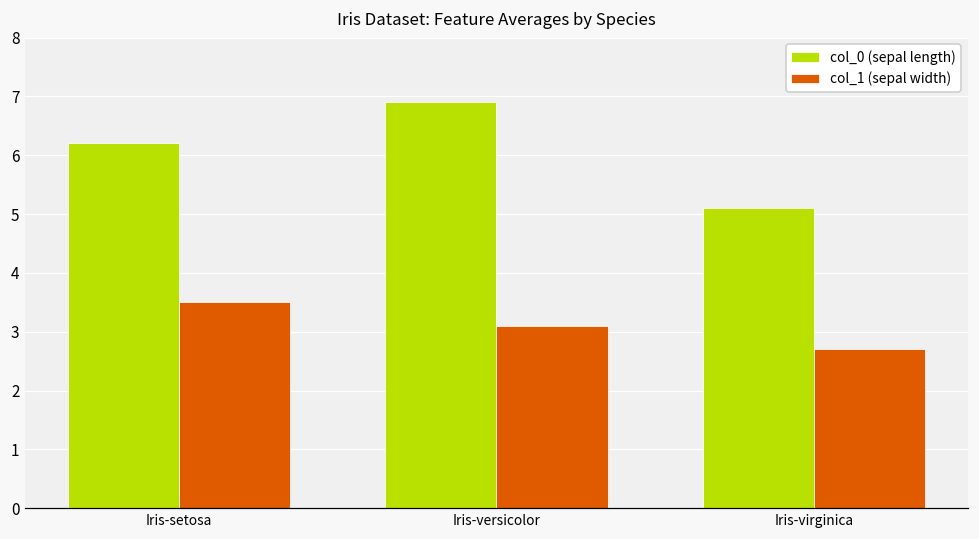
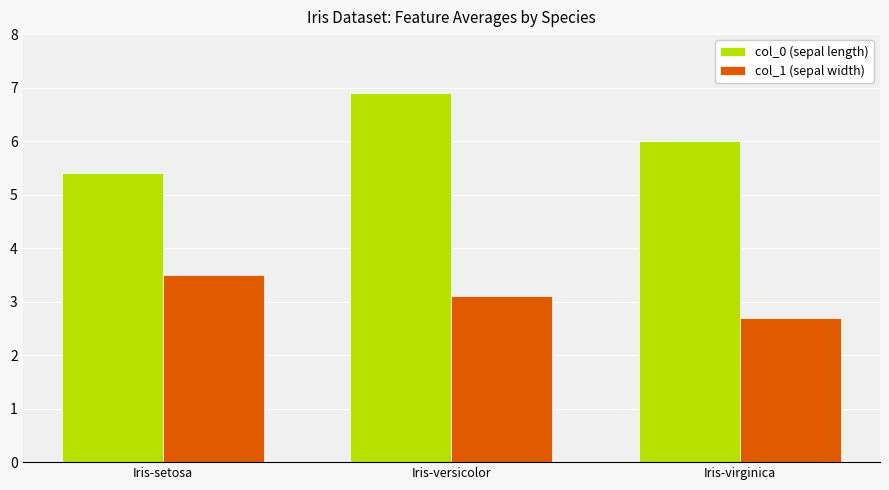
  {
    "col_0 (sepal length)": {
-     "Iris-setosa": 6.2,
+     "Iris-setosa": 5.4,
      "Iris-versicolor": 6.9,
-     "Iris-virginica": 5.1
+     "Iris-virginica": 6.0
    },
    "col_1 (sepal width)": {
      "Iris-setosa": 3.5,
      "Iris-versicolor": 3.1,
      "Iris-virginica": 2.7
    }
  }
